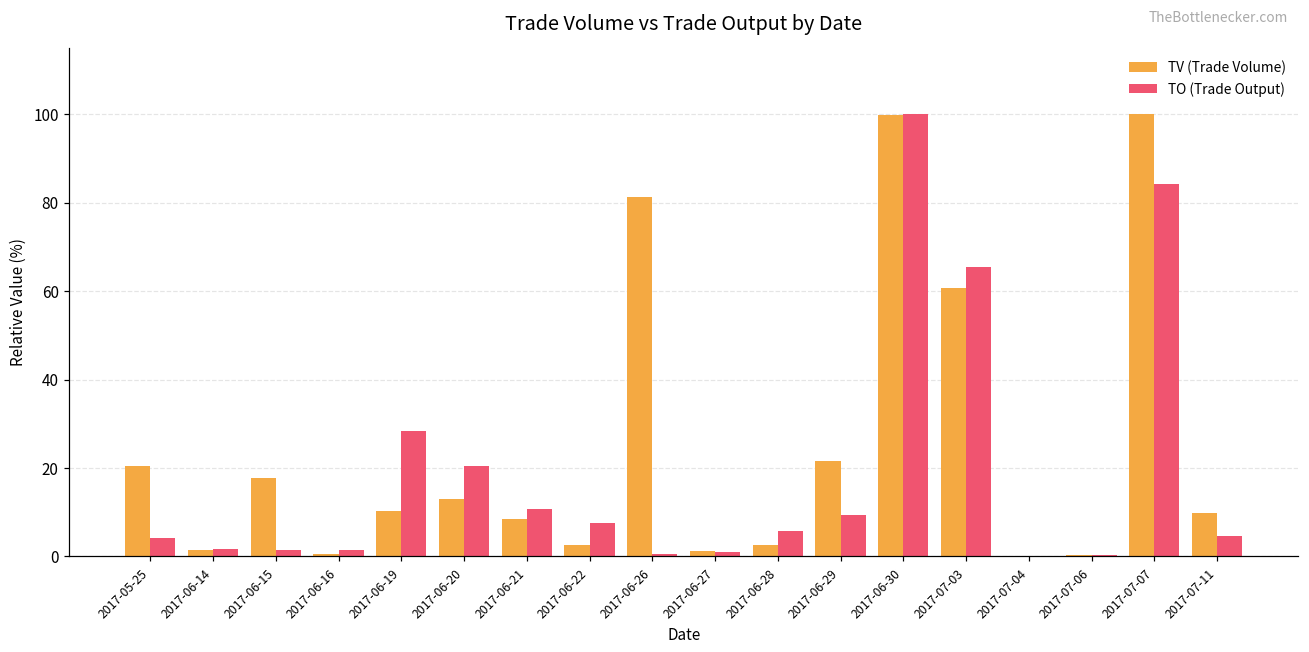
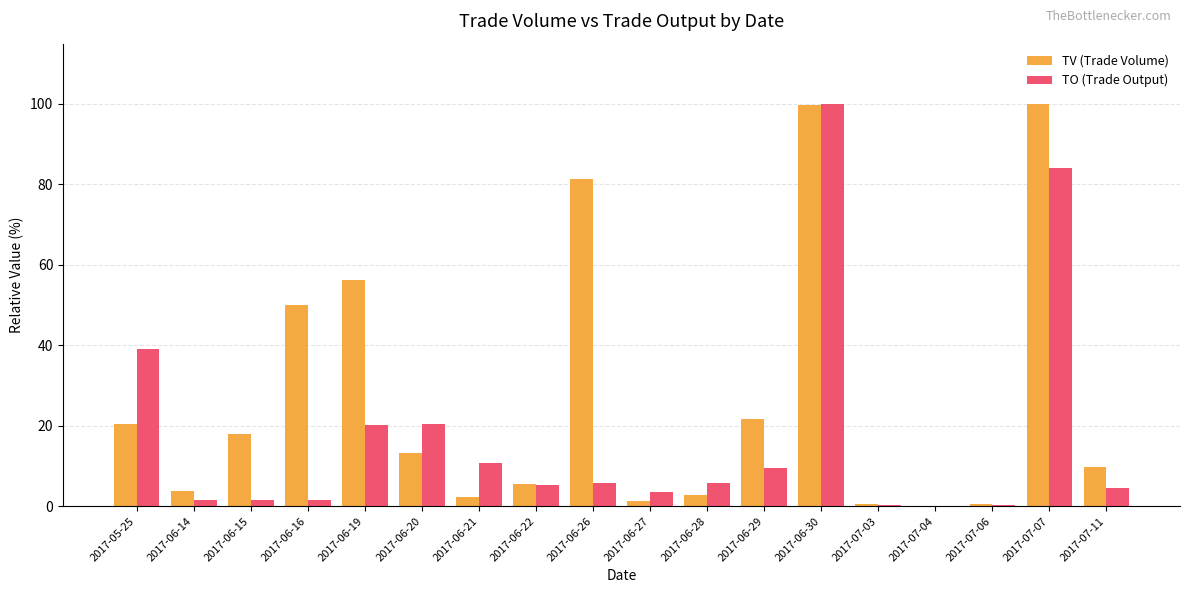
  {
    "TV (Trade Volume)": {
      "2017-05-25": 20,
-     "2017-06-14": 1,
+     "2017-06-14": 4,
      "2017-06-15": 18,
-     "2017-06-16": 1,
-     "2017-06-19": 10,
+     "2017-06-16": 50,
+     "2017-06-19": 56,
      "2017-06-20": 13,
-     "2017-06-21": 8,
-     "2017-06-22": 3,
+     "2017-06-21": 2,
+     "2017-06-22": 6,
      "2017-06-26": 81,
      "2017-06-27": 1,
      "2017-06-28": 3,
      "2017-06-29": 22,
      "2017-06-30": 100,
-     "2017-07-03": 61,
+     "2017-07-03": 0,
      "2017-07-07": 100,
      "2017-07-11": 10
    },
    "TO (Trade Output)": {
-     "2017-05-25": 4,
+     "2017-05-25": 39,
      "2017-06-14": 2,
      "2017-06-15": 1,
      "2017-06-16": 1,
-     "2017-06-19": 28,
+     "2017-06-19": 20,
      "2017-06-20": 20,
      "2017-06-21": 11,
-     "2017-06-22": 8,
-     "2017-06-26": 1,
-     "2017-06-27": 1,
+     "2017-06-22": 5,
+     "2017-06-26": 6,
+     "2017-06-27": 3,
      "2017-06-28": 6,
      "2017-06-29": 9,
      "2017-06-30": 100,
-     "2017-07-03": 66,
+     "2017-07-03": 0,
      "2017-07-07": 84,
      "2017-07-11": 5
    }
  }
